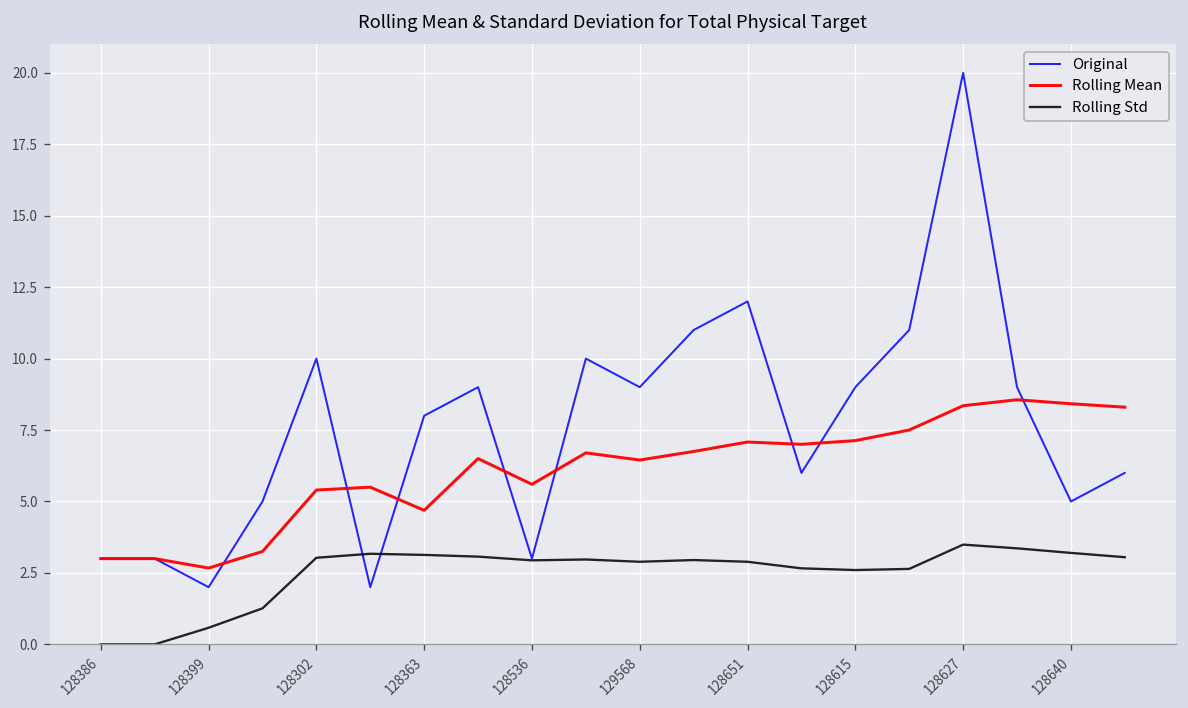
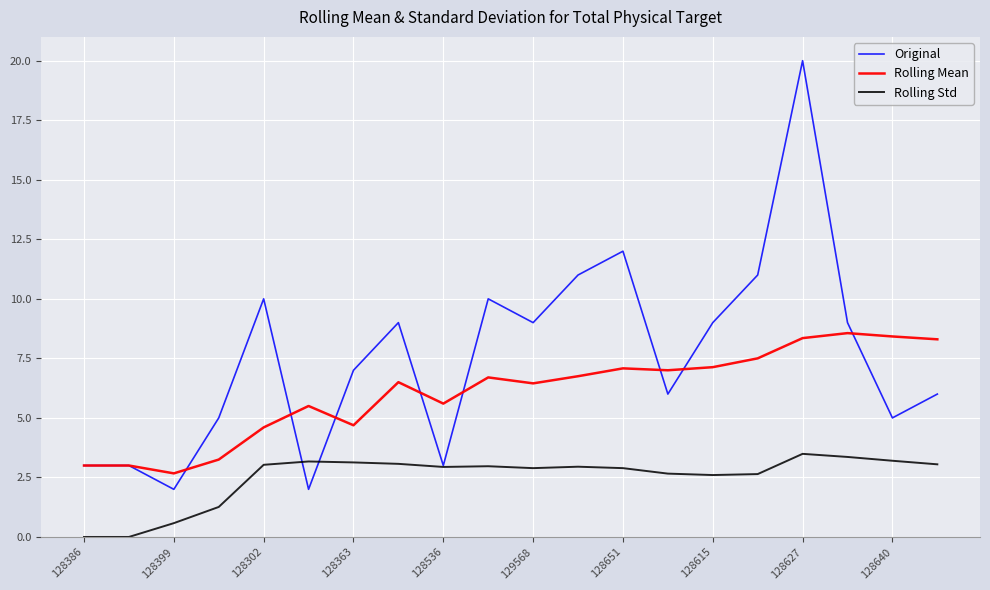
  {
    "Original": {
      "128399": 2,
      "128302": 10,
-     "128363": 8,
+     "128363": 7,
      "129568": 9,
      "128651": 12,
      "128615": 9,
      "128627": 20,
      "128640": 5
    },
    "Rolling Mean": {
      "128399": 2.7,
-     "128302": 5.4,
+     "128302": 4.6,
      "128363": 4.7,
      "128536": 5.6,
      "129568": 6.5,
      "128651": 7.1,
      "128615": 7.1,
      "128627": 8.4,
      "128640": 8.4
    },
    "Rolling Std": {
      "128386": 0.0,
      "128399": 0.6,
      "128302": 3.0,
      "128363": 3.1,
      "129568": 2.9,
      "128651": 2.9,
      "128615": 2.6,
      "128627": 3.5,
      "128640": 3.2
    }
  }
